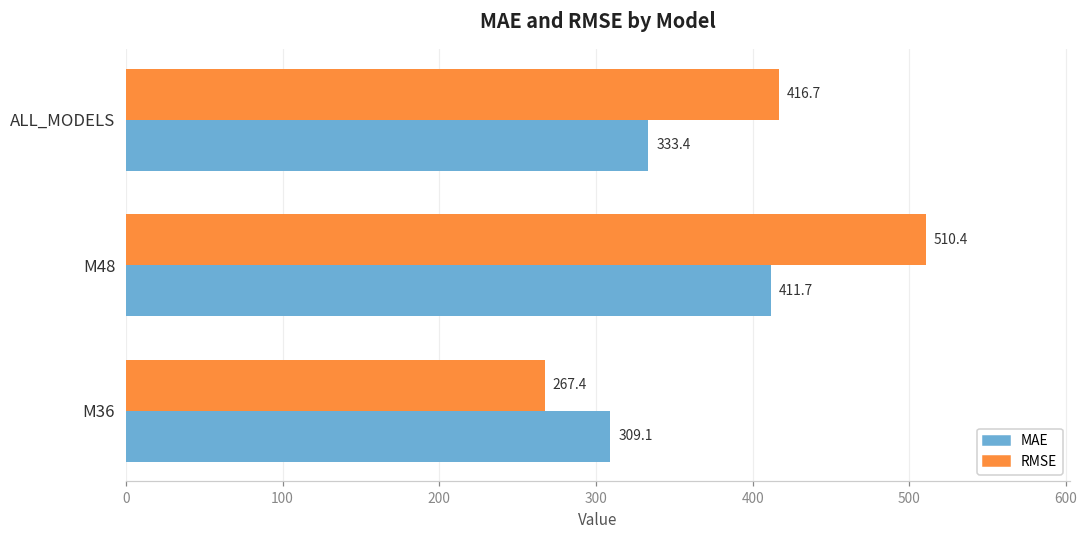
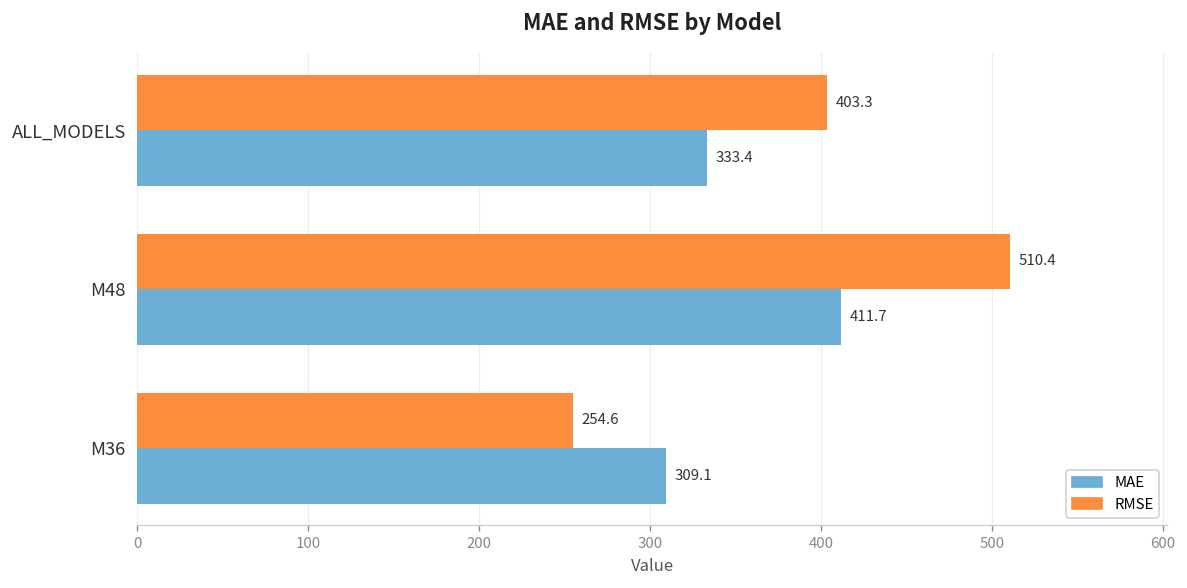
  {
    "MAE": {
      "ALL_MODELS": 333.4,
      "M48": 411.7,
      "M36": 309.1
    },
    "RMSE": {
-     "ALL_MODELS": 416.7,
+     "ALL_MODELS": 403.3,
      "M48": 510.4,
-     "M36": 267.4
+     "M36": 254.6
    }
  }
